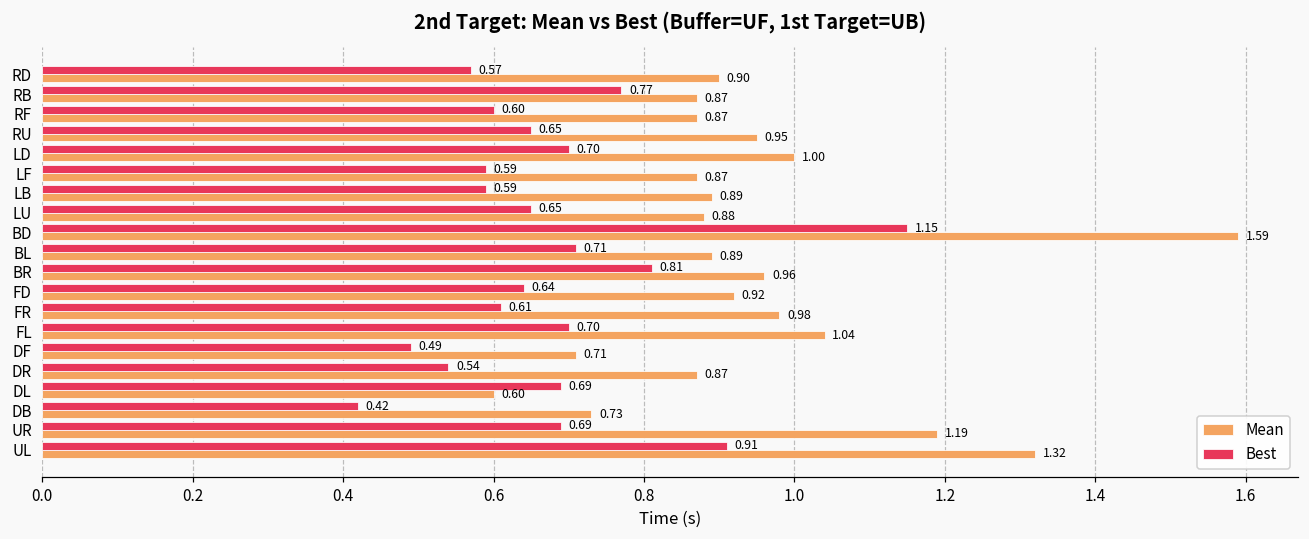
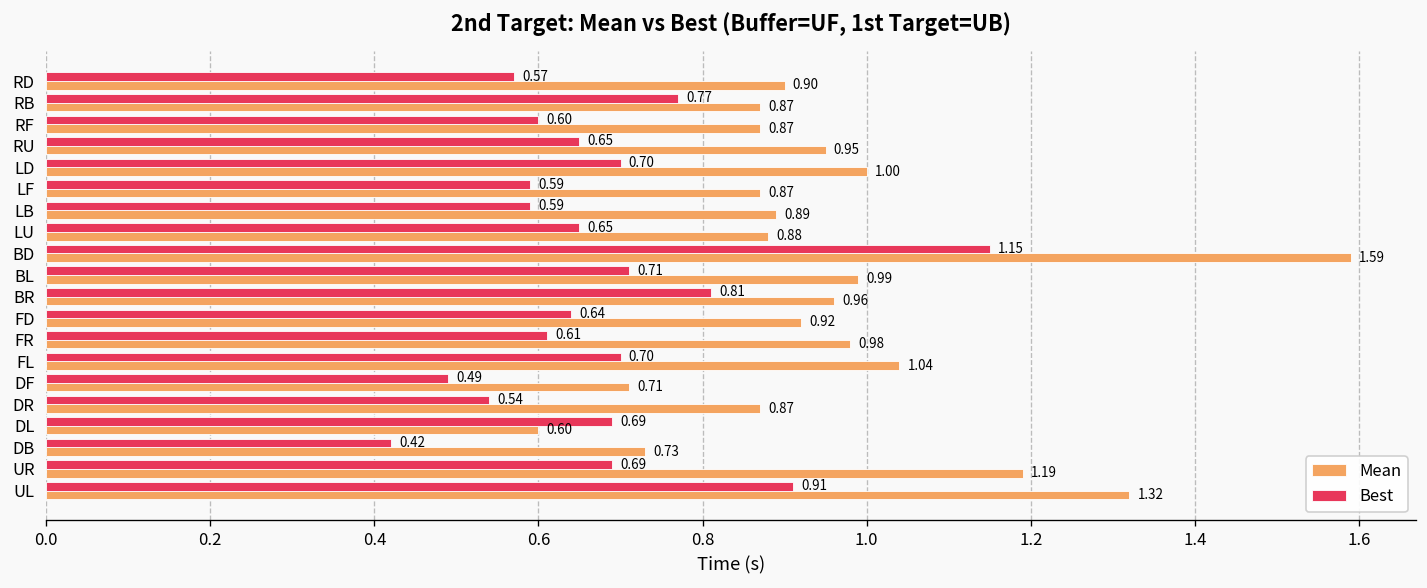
  {
    "Mean": {
      "RD": 0.90,
      "RB": 0.87,
      "RF": 0.87,
      "RU": 0.95,
      "LD": 1.00,
      "LF": 0.87,
      "LB": 0.89,
      "LU": 0.88,
      "BD": 1.59,
-     "BL": 0.89,
+     "BL": 0.99,
      "BR": 0.96,
      "FD": 0.92,
      "FR": 0.98,
      "FL": 1.04,
      "DF": 0.71,
      "DR": 0.87,
      "DL": 0.60,
      "DB": 0.73,
      "UR": 1.19,
      "UL": 1.32
    },
    "Best": {
      "RD": 0.57,
      "RB": 0.77,
      "RF": 0.60,
      "RU": 0.65,
      "LD": 0.70,
      "LF": 0.59,
      "LB": 0.59,
      "LU": 0.65,
      "BD": 1.15,
      "BL": 0.71,
      "BR": 0.81,
      "FD": 0.64,
      "FR": 0.61,
      "FL": 0.70,
      "DF": 0.49,
      "DR": 0.54,
      "DL": 0.69,
      "DB": 0.42,
      "UR": 0.69,
      "UL": 0.91
    }
  }
